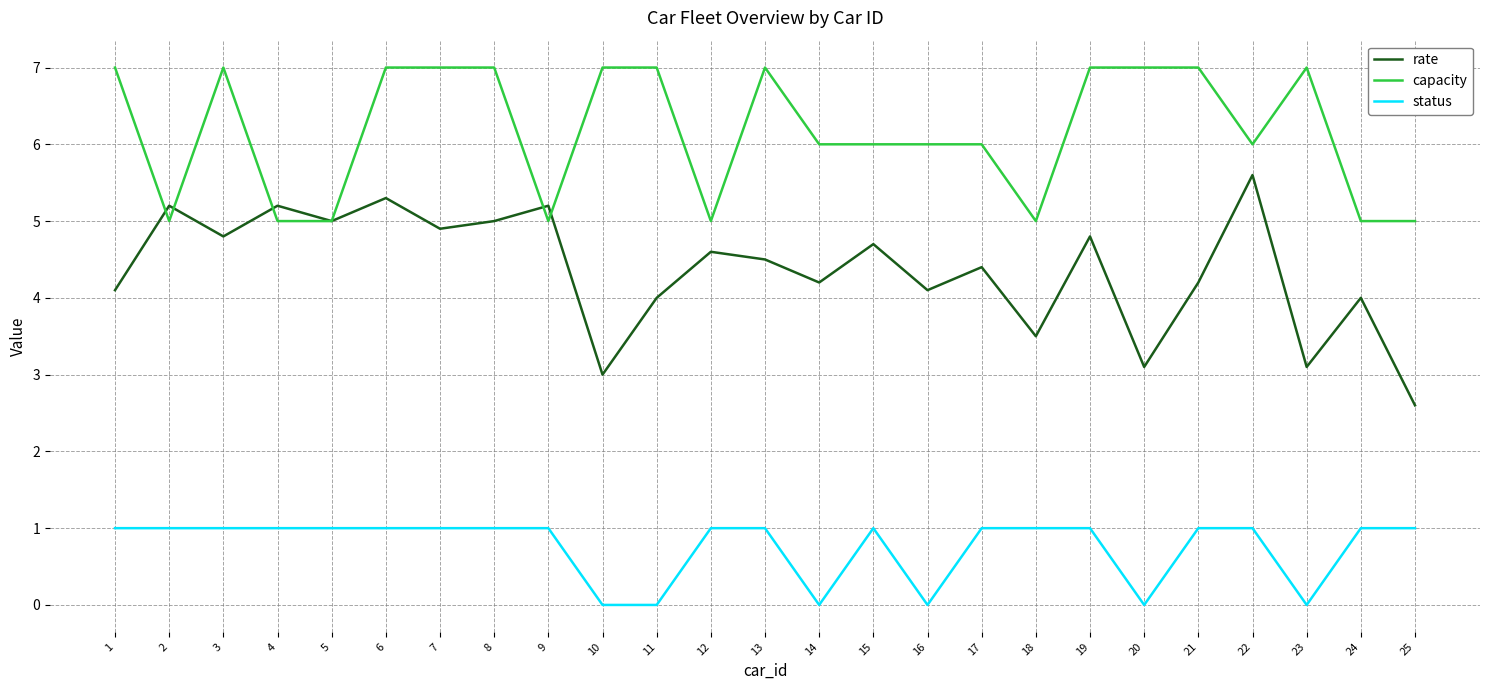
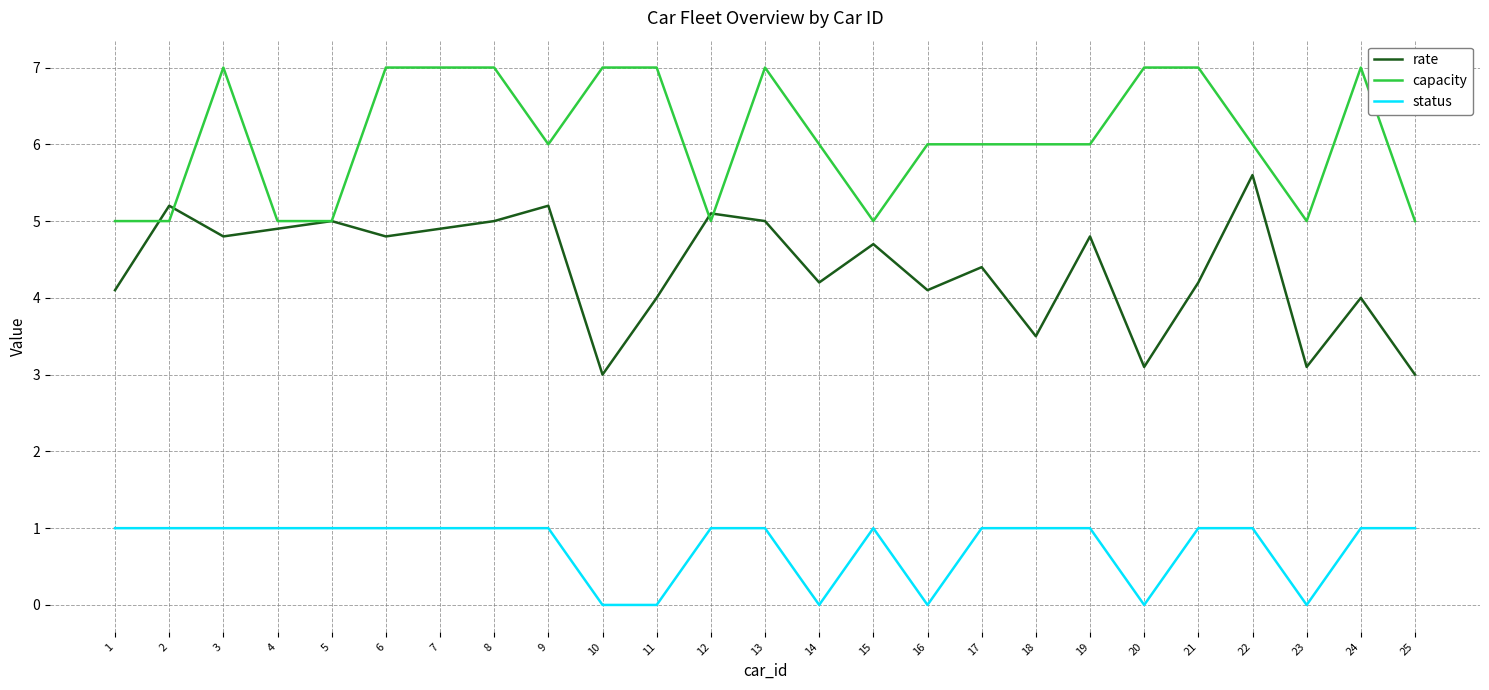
  {
    "rate": {
      "1": 4.1,
      "2": 5.2,
      "3": 4.8,
-     "4": 5.2,
-     "6": 5.3,
+     "4": 4.9,
+     "6": 4.8,
      "7": 4.9,
      "8": 5.0,
      "9": 5.2,
      "10": 3.0,
      "11": 4.0,
-     "12": 4.6,
-     "13": 4.5,
+     "12": 5.1,
+     "13": 5.0,
      "14": 4.2,
      "15": 4.7,
      "16": 4.1,
      "17": 4.4,
      "18": 3.5,
      "19": 4.8,
      "20": 3.1,
      "21": 4.2,
      "22": 5.6,
      "23": 3.1,
      "24": 4.0,
-     "25": 2.6
+     "25": 3.0
    },
    "capacity": {
-     "1": 7,
+     "1": 5,
      "2": 5,
      "3": 7,
      "4": 5,
      "6": 7,
      "7": 7,
      "8": 7,
-     "9": 5,
+     "9": 6,
      "10": 7,
      "11": 7,
      "12": 5,
      "13": 7,
      "14": 6,
-     "15": 6,
+     "15": 5,
      "16": 6,
      "17": 6,
-     "18": 5,
-     "19": 7,
+     "18": 6,
+     "19": 6,
      "20": 7,
      "21": 7,
      "22": 6,
-     "23": 7,
-     "24": 5,
+     "23": 5,
+     "24": 7,
      "25": 5
    },
    "status": {
      "1": 1.0,
      "2": 1.0,
      "3": 1.0,
      "4": 1.0,
      "5": 1.0,
      "6": 1.0,
      "7": 1.0,
      "8": 1.0,
      "9": 1.0,
      "10": 0.0,
      "11": 0.0,
      "12": 1.0,
      "13": 1.0,
      "14": 0.0,
      "15": 1.0,
      "16": 0.0,
      "17": 1.0,
      "18": 1.0,
      "19": 1.0,
      "20": 0.0,
      "21": 1.0,
      "22": 1.0,
      "23": 0.0,
      "24": 1.0,
      "25": 1.0
    }
  }
